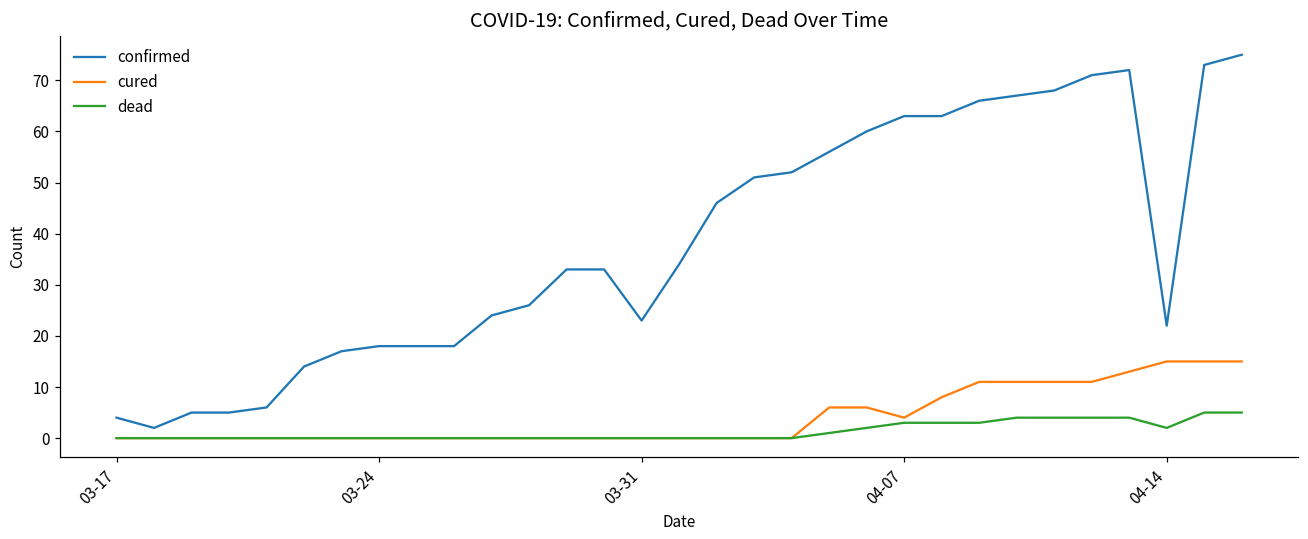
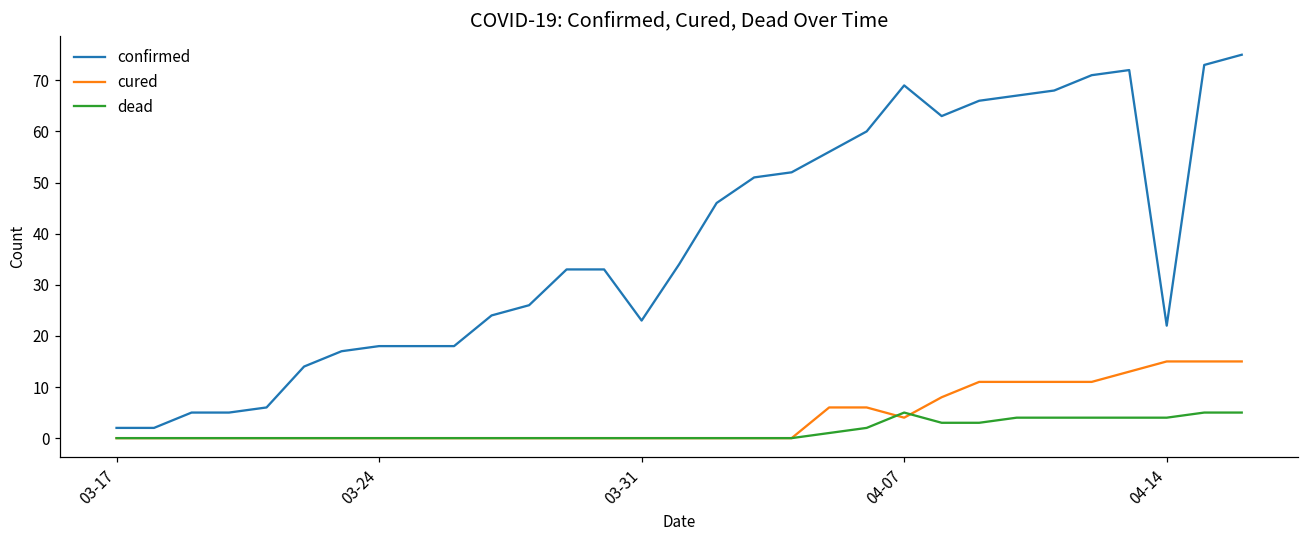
  {
    "confirmed": {
-     "03-17": 4,
+     "03-17": 2,
      "03-24": 18,
      "03-31": 23,
-     "04-07": 63,
+     "04-07": 69,
      "04-14": 22
    },
    "cured": {
      "04-07": 4,
      "04-14": 15
    },
    "dead": {
-     "04-07": 3,
-     "04-14": 2
+     "04-07": 5,
+     "04-14": 4
    }
  }
